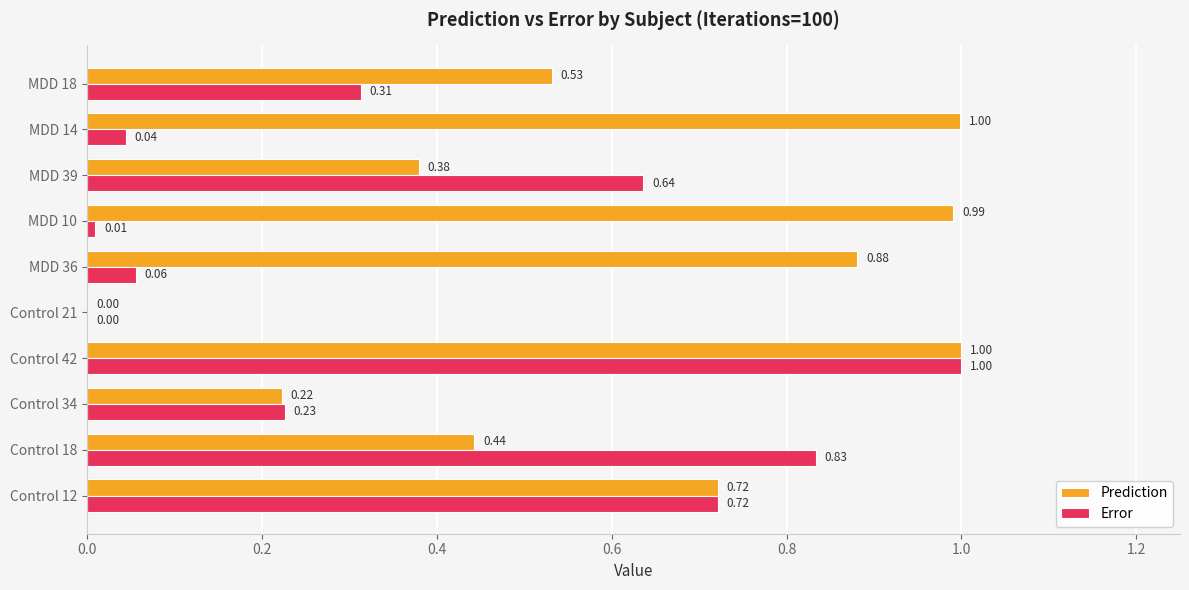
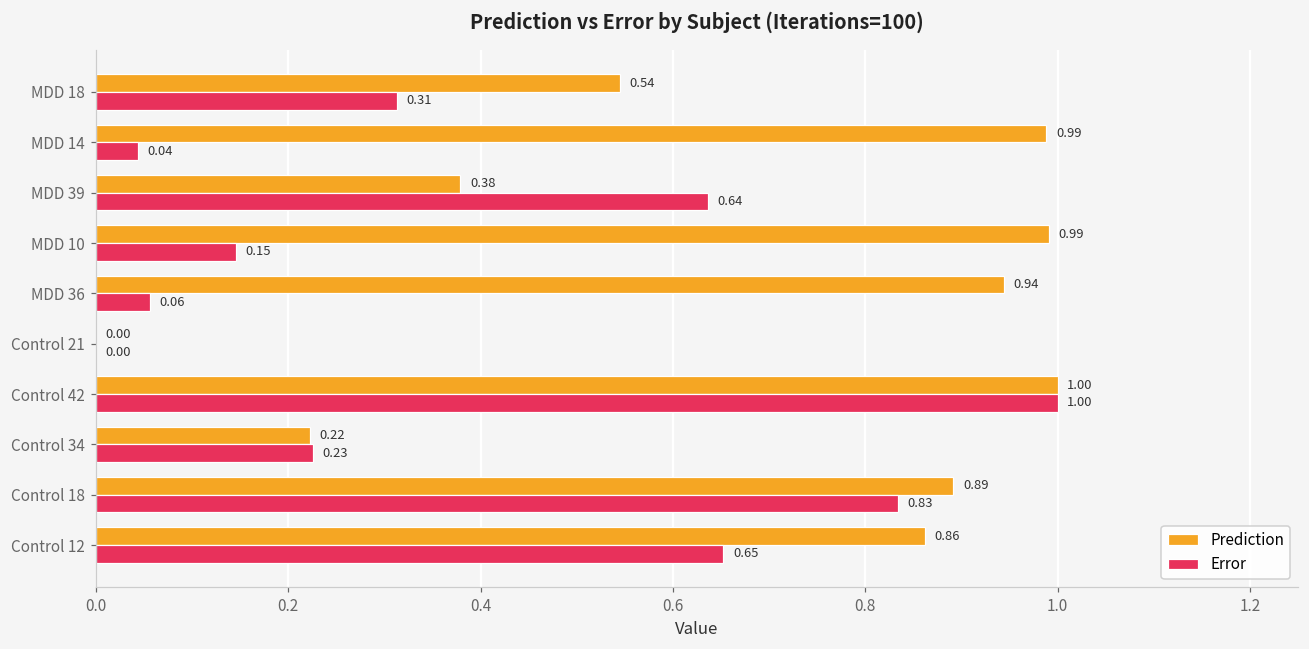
  {
    "Prediction": {
-     "MDD 18": 0.53,
-     "MDD 14": 1.00,
+     "MDD 18": 0.54,
+     "MDD 14": 0.99,
      "MDD 39": 0.38,
      "MDD 10": 0.99,
-     "MDD 36": 0.88,
+     "MDD 36": 0.94,
      "Control 21": 0.00,
      "Control 42": 1.00,
      "Control 34": 0.22,
-     "Control 18": 0.44,
-     "Control 12": 0.72
+     "Control 18": 0.89,
+     "Control 12": 0.86
    },
    "Error": {
      "MDD 18": 0.31,
      "MDD 14": 0.04,
      "MDD 39": 0.64,
-     "MDD 10": 0.01,
+     "MDD 10": 0.15,
      "MDD 36": 0.06,
      "Control 21": 0.00,
      "Control 42": 1.00,
      "Control 34": 0.23,
      "Control 18": 0.83,
-     "Control 12": 0.72
+     "Control 12": 0.65
    }
  }
